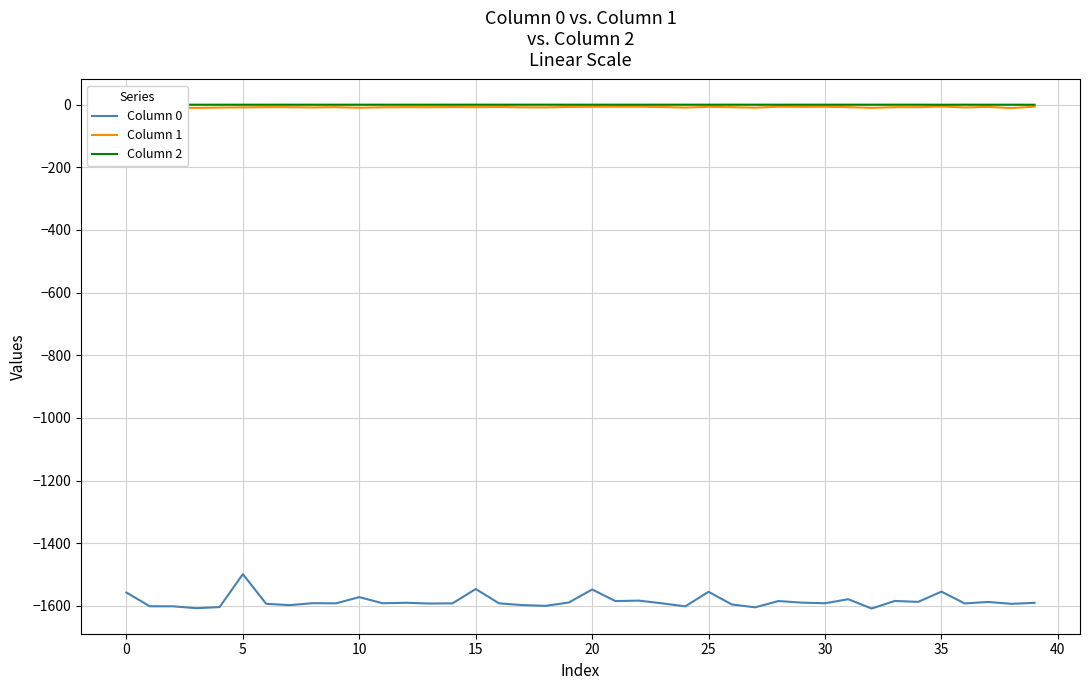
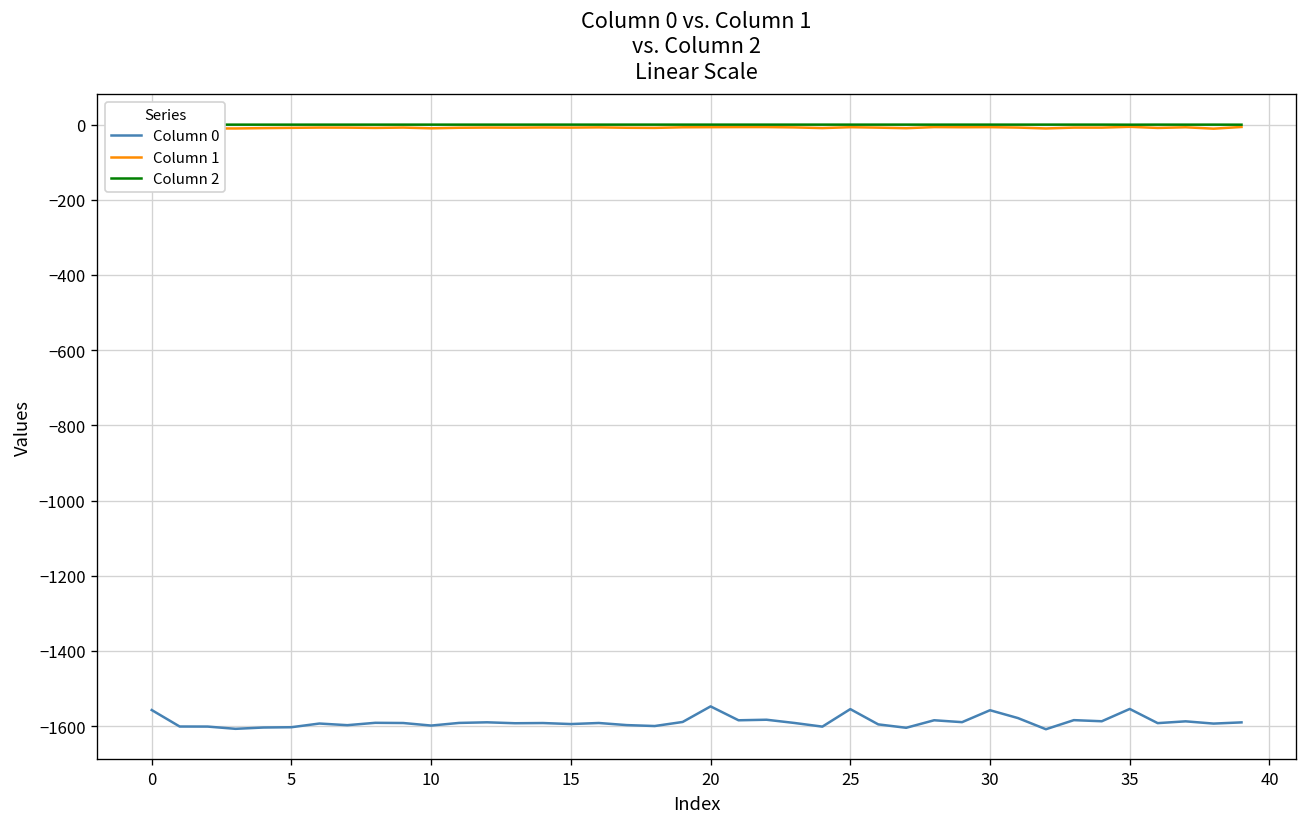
  {
    "Column 0": {
      "0": -1560,
-     "5": -1500,
-     "10": -1570,
-     "15": -1550,
+     "5": -1600,
+     "10": -1600,
+     "15": -1590,
      "20": -1550,
      "25": -1550,
-     "30": -1590,
+     "30": -1560,
      "35": -1550
    },
    "Column 1": {
      "5": -10,
      "10": -10
    },
    "Column 2": {
      "5": 0,
      "10": 0
    }
  }
